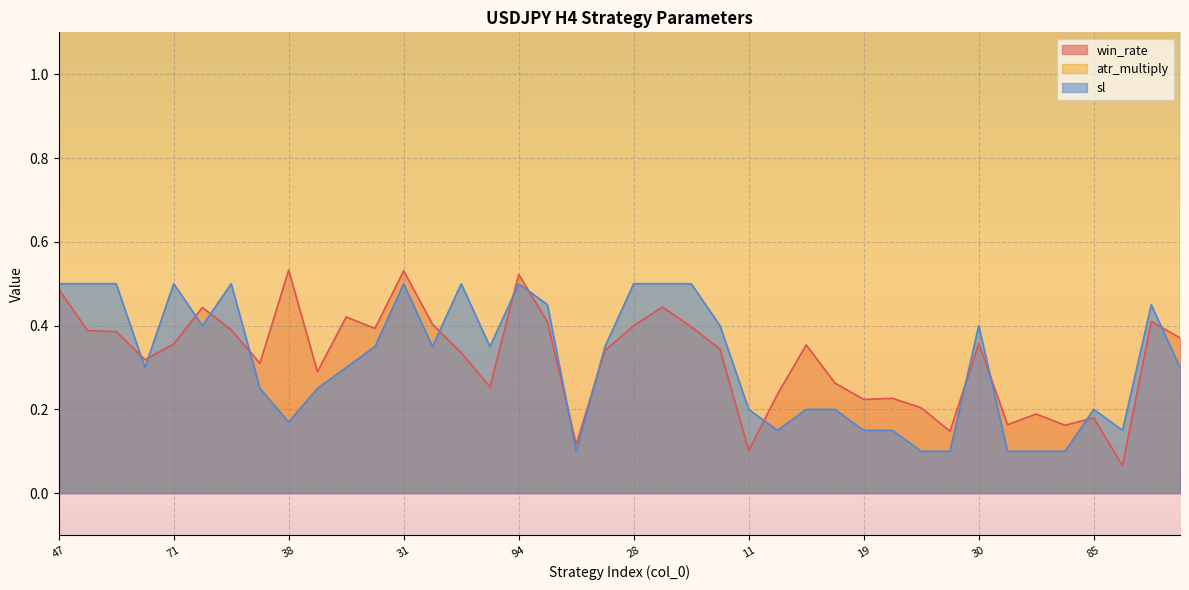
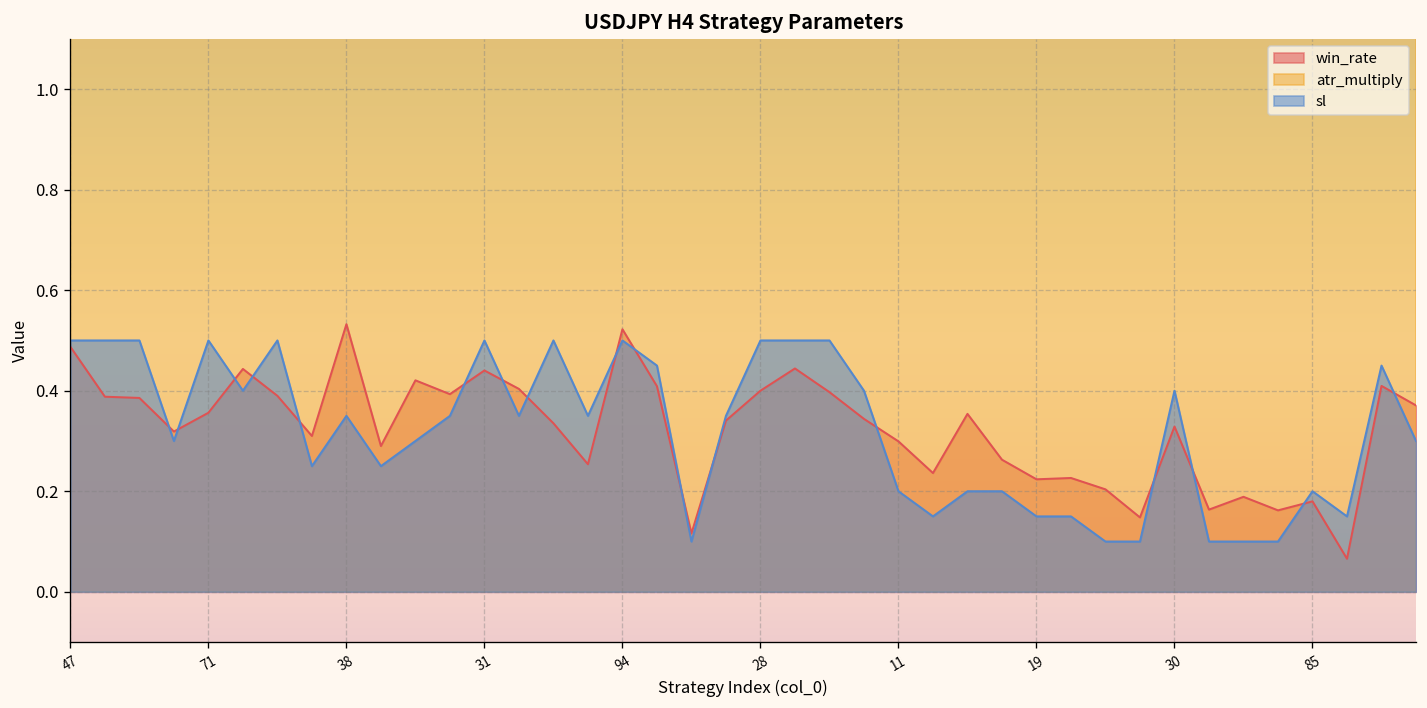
  {
    "win_rate": {
      "47": 0.49,
      "71": 0.36,
      "38": 0.53,
-     "31": 0.53,
+     "31": 0.44,
      "94": 0.52,
      "28": 0.40,
-     "11": 0.10,
+     "11": 0.30,
      "19": 0.22,
-     "30": 0.36,
+     "30": 0.33,
      "85": 0.18
    },
    "sl": {
      "47": 0.50,
      "71": 0.50,
-     "38": 0.17,
+     "38": 0.35,
      "31": 0.50,
      "94": 0.50,
      "28": 0.50,
      "11": 0.20,
      "19": 0.15,
      "30": 0.40,
      "85": 0.20
    }
  }
